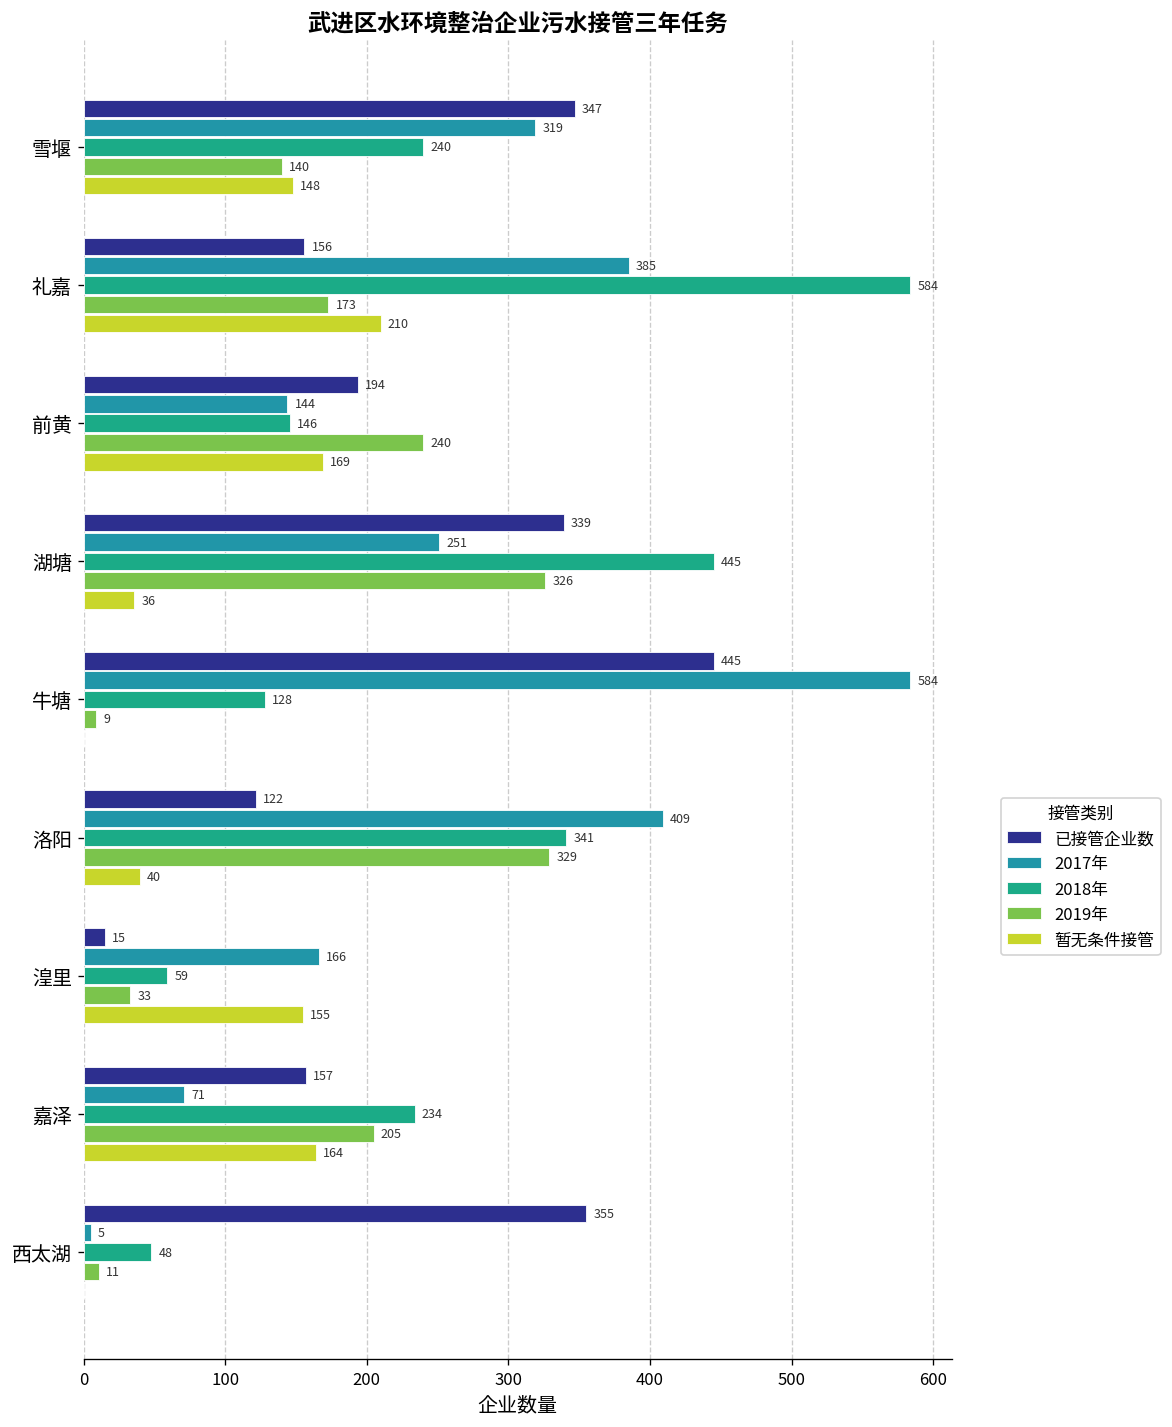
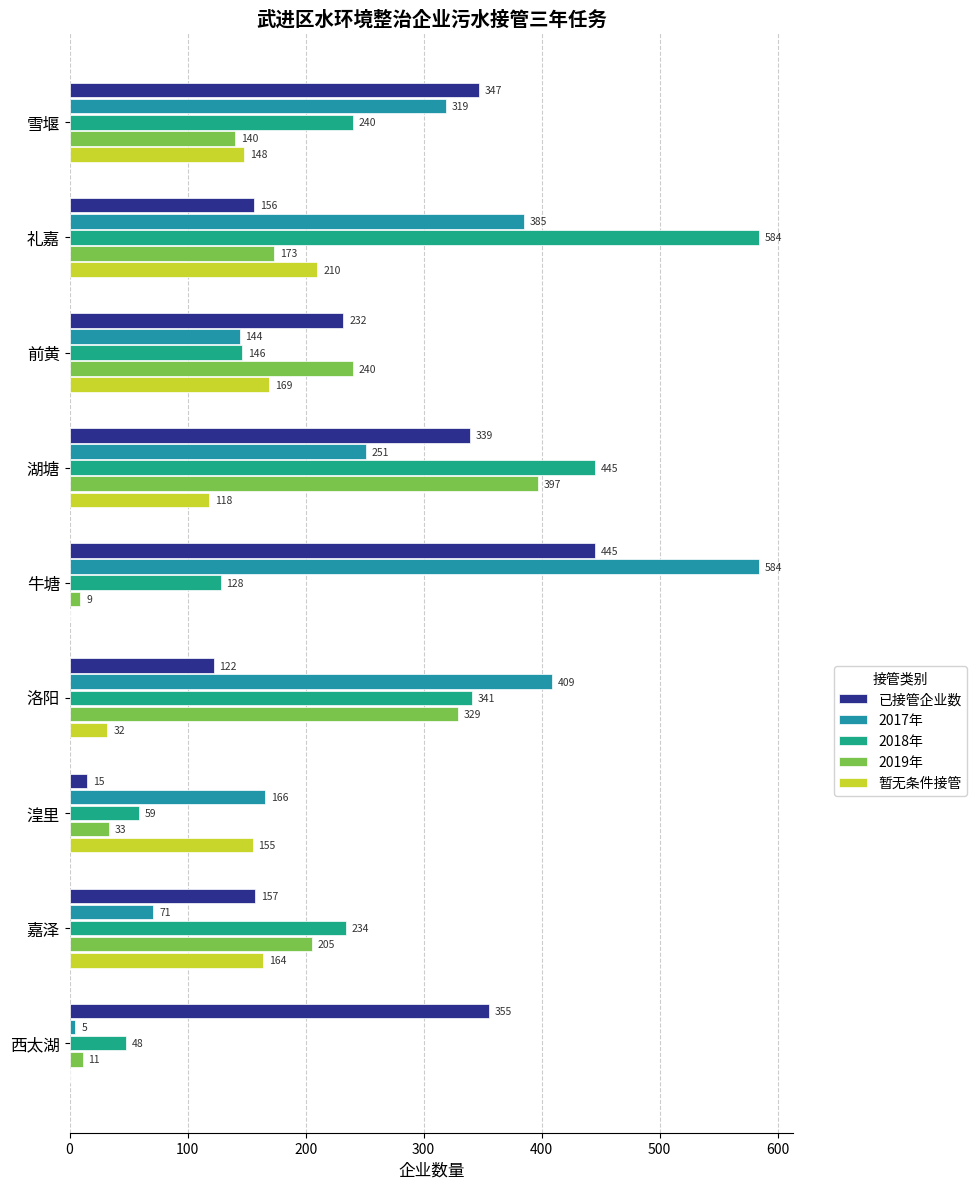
  {
    "已接管企业数": {
      "雪堰": 347,
      "礼嘉": 156,
-     "前黄": 194,
+     "前黄": 232,
      "湖塘": 339,
      "牛塘": 445,
      "洛阳": 122,
      "湟里": 15,
      "嘉泽": 157,
      "西太湖": 355
    },
    "2019年": {
      "雪堰": 140,
      "礼嘉": 173,
      "前黄": 240,
-     "湖塘": 326,
+     "湖塘": 397,
      "牛塘": 9,
      "洛阳": 329,
      "湟里": 33,
      "嘉泽": 205,
      "西太湖": 11
    },
    "暂无条件接管": {
      "雪堰": 148,
      "礼嘉": 210,
      "前黄": 169,
-     "湖塘": 36,
-     "洛阳": 40,
+     "湖塘": 118,
+     "洛阳": 32,
      "湟里": 155,
      "嘉泽": 164
    }
  }
